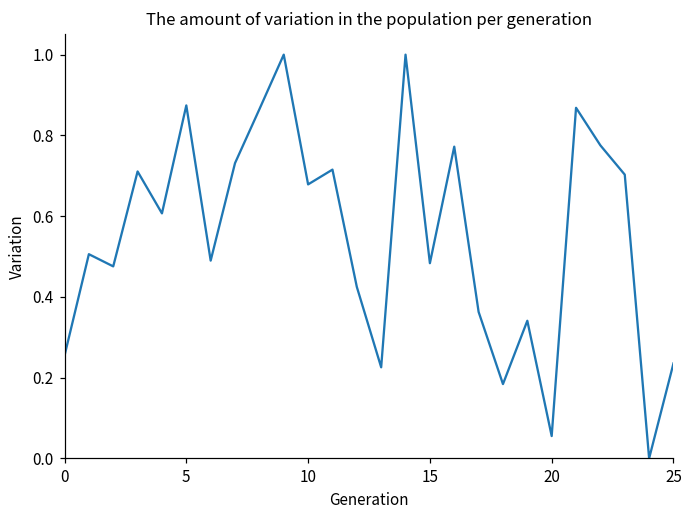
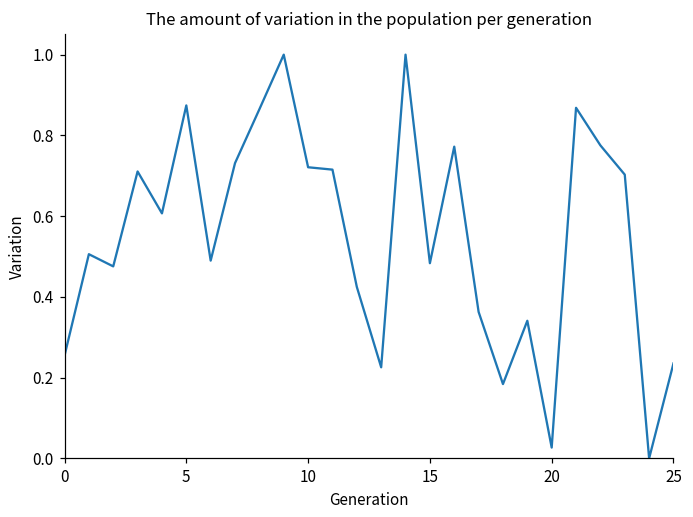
  {
    "0": 0.25,
    "5": 0.87,
-   "10": 0.68,
+   "10": 0.72,
    "15": 0.48,
-   "20": 0.06,
+   "20": 0.03,
    "25": 0.24
  }
